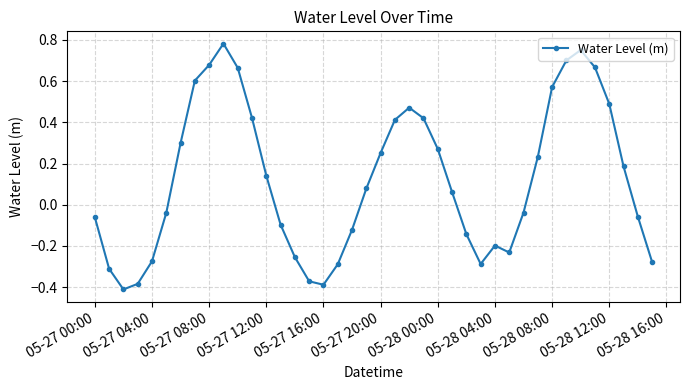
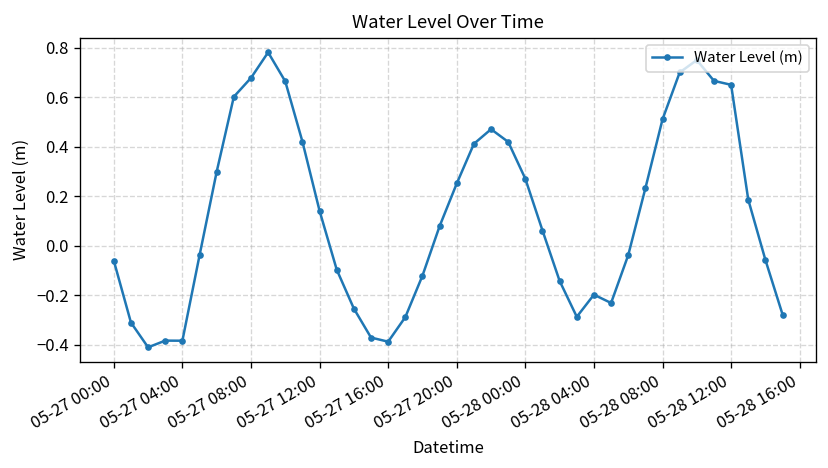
  {
    "05-27 00:00": -0.06,
-   "05-27 04:00": -0.27,
+   "05-27 04:00": -0.38,
    "05-27 08:00": 0.68,
    "05-27 12:00": 0.14,
    "05-27 16:00": -0.39,
    "05-27 20:00": 0.25,
    "05-28 00:00": 0.27,
    "05-28 04:00": -0.20,
-   "05-28 08:00": 0.57,
-   "05-28 12:00": 0.49
+   "05-28 08:00": 0.51,
+   "05-28 12:00": 0.65
  }
